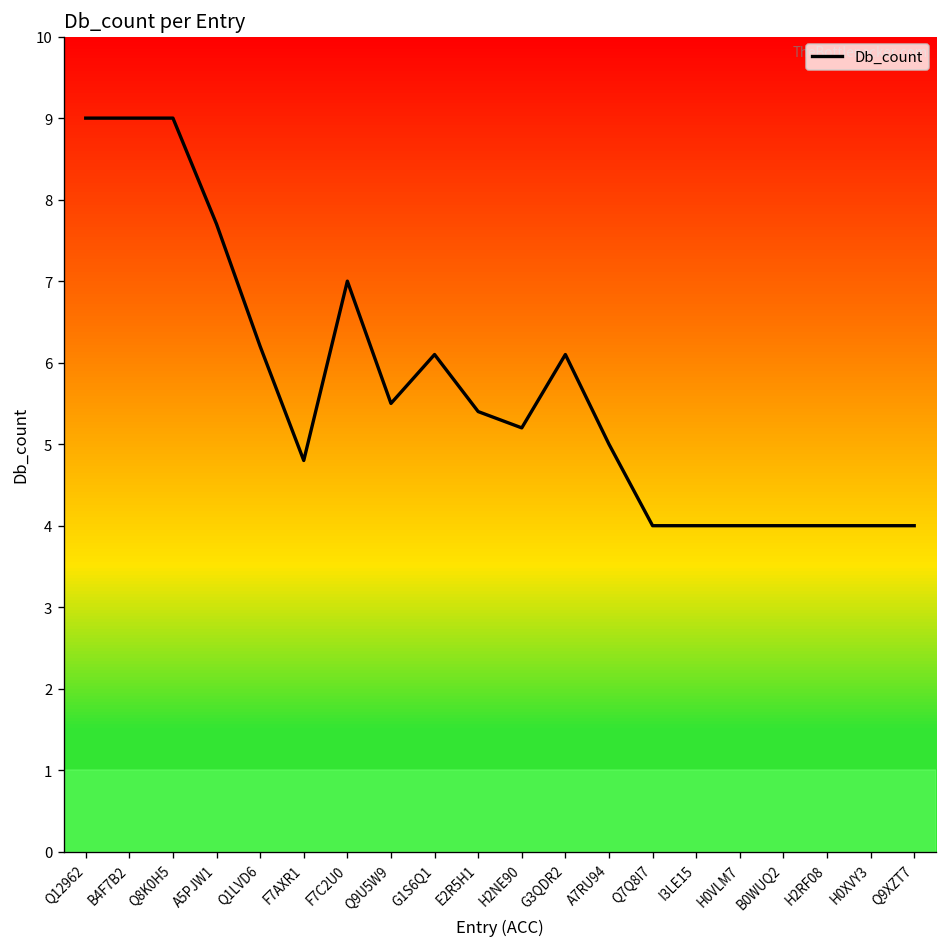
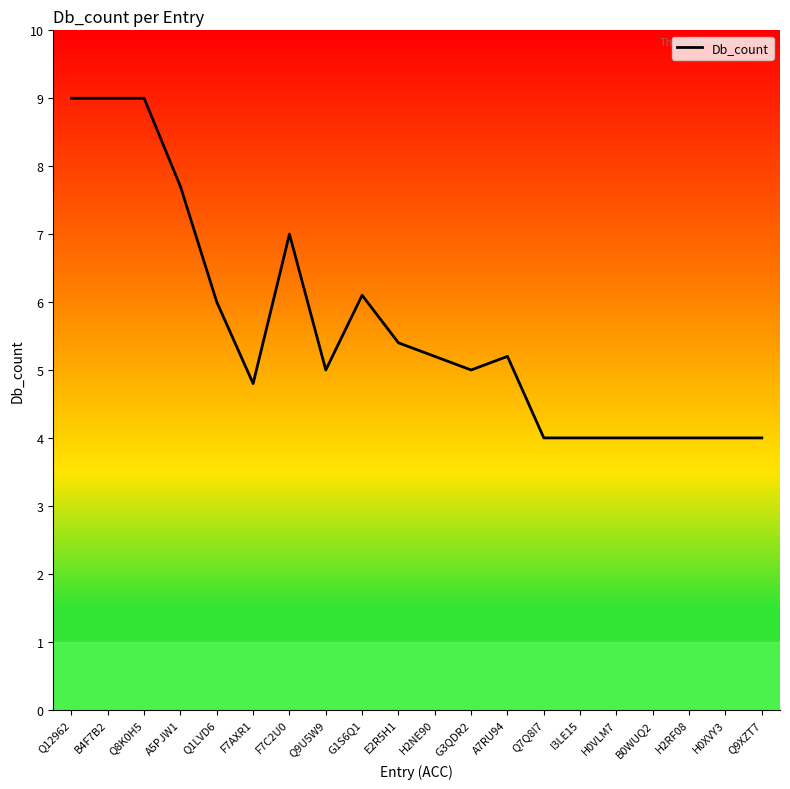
  {
    "Q12962": 9.0,
    "B4F7B2": 9.0,
    "Q8K0H5": 9.0,
    "A5PJW1": 7.7,
-   "Q1LVD6": 6.2,
+   "Q1LVD6": 6.0,
    "F7AXR1": 4.8,
    "F7C2U0": 7.0,
-   "Q9U5W9": 5.5,
+   "Q9U5W9": 5.0,
    "G1S6Q1": 6.1,
    "E2R5H1": 5.4,
    "H2NE90": 5.2,
-   "G3QDR2": 6.1,
-   "A7RU94": 5.0,
+   "G3QDR2": 5.0,
+   "A7RU94": 5.2,
    "Q7Q8I7": 4.0,
    "I3LE15": 4.0,
    "H0VLM7": 4.0,
    "B0WUQ2": 4.0,
    "H2RF08": 4.0,
    "H0XVY3": 4.0,
    "Q9XZT7": 4.0
  }
